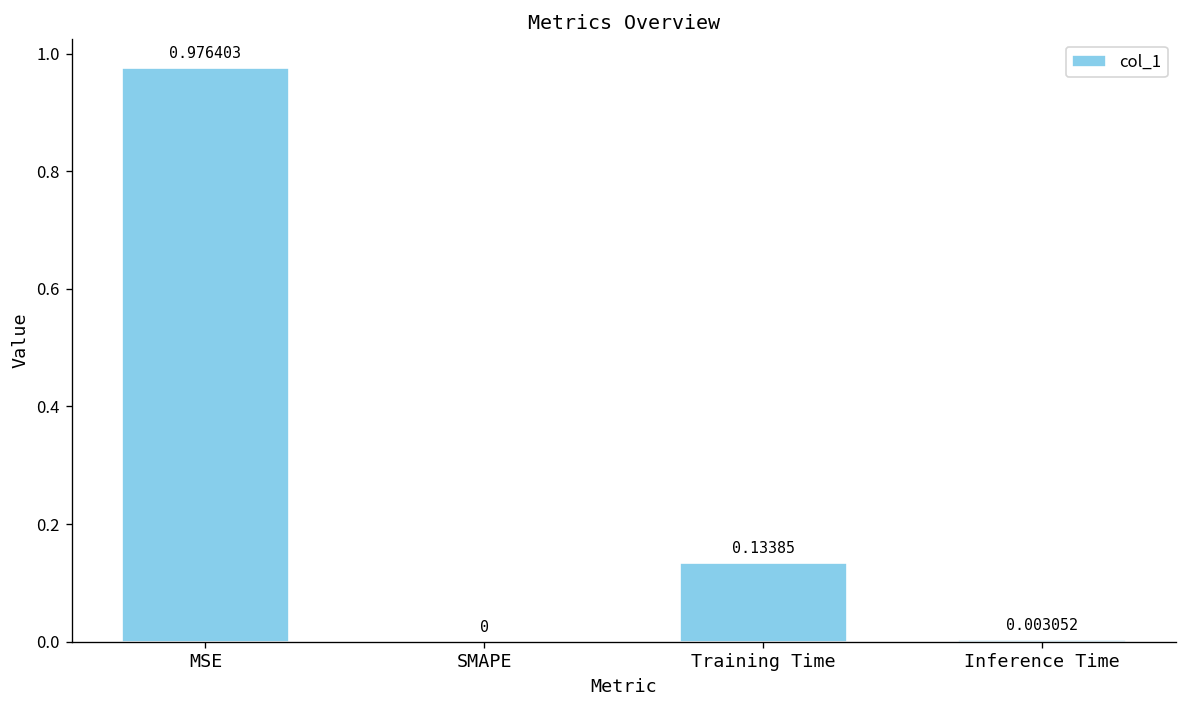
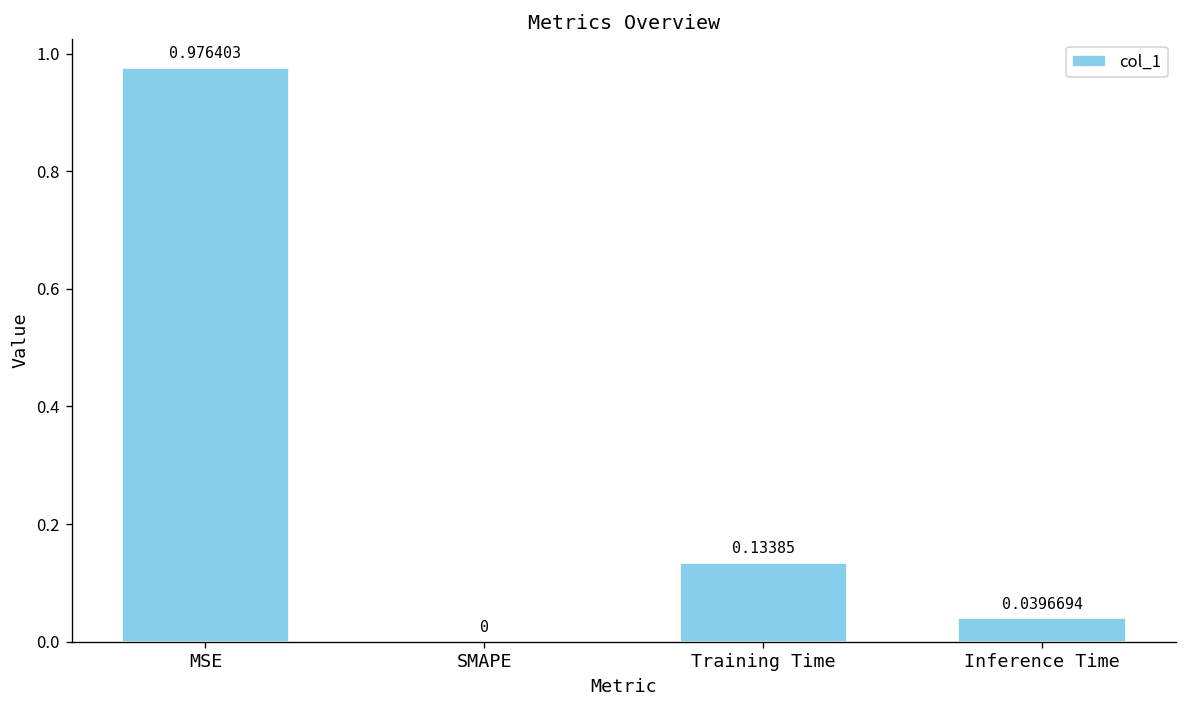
  {
    "MSE": 0.976403,
    "SMAPE": 0,
    "Training Time": 0.13385,
-   "Inference Time": 0.003052
+   "Inference Time": 0.0396694
  }
